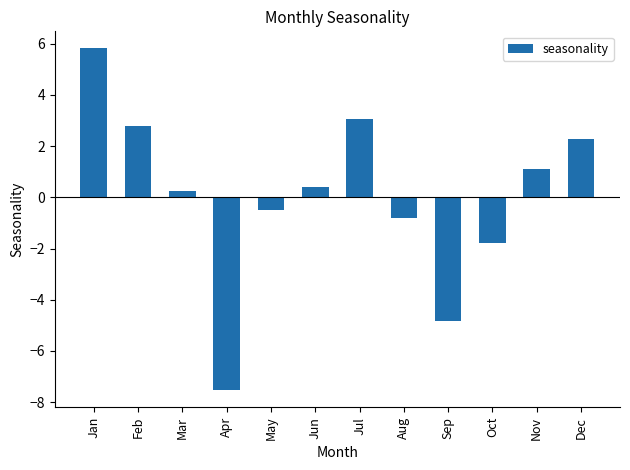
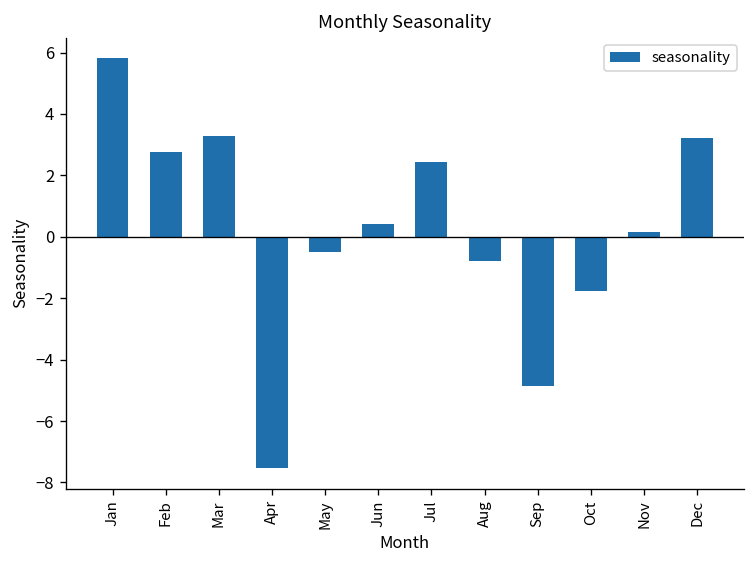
  {
    "Jan": 5.8,
    "Feb": 2.8,
-   "Mar": 0.2,
+   "Mar": 3.3,
    "Apr": -7.5,
    "May": -0.5,
    "Jun": 0.4,
-   "Jul": 3.1,
+   "Jul": 2.4,
    "Aug": -0.8,
    "Sep": -4.9,
    "Oct": -1.8,
-   "Nov": 1.1,
-   "Dec": 2.3
+   "Nov": 0.2,
+   "Dec": 3.2
  }
